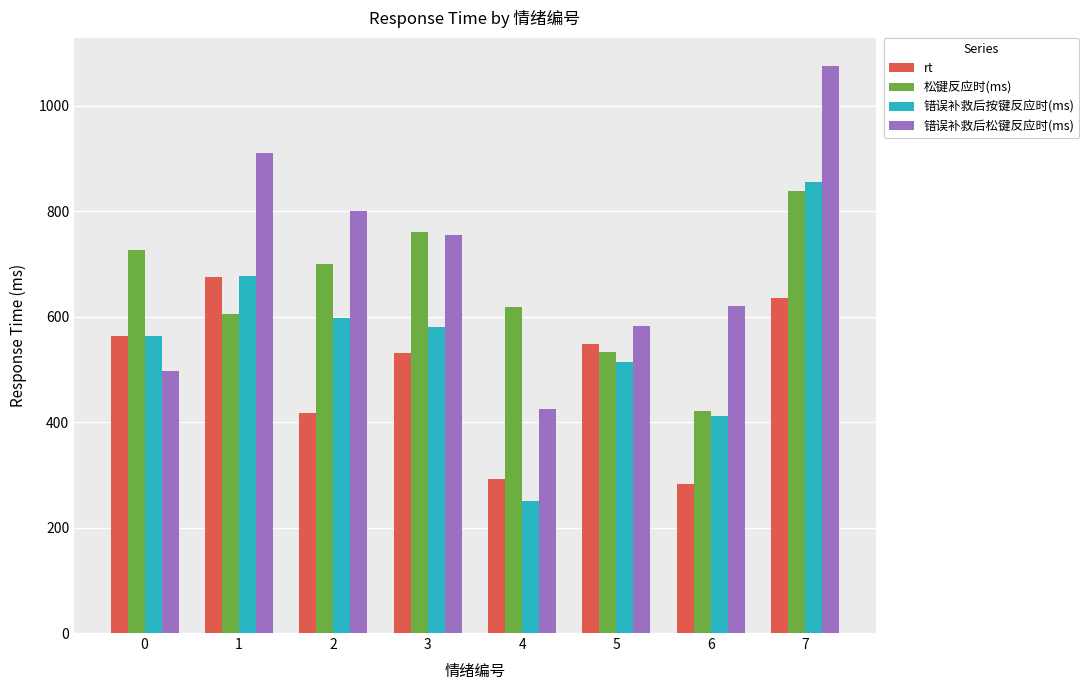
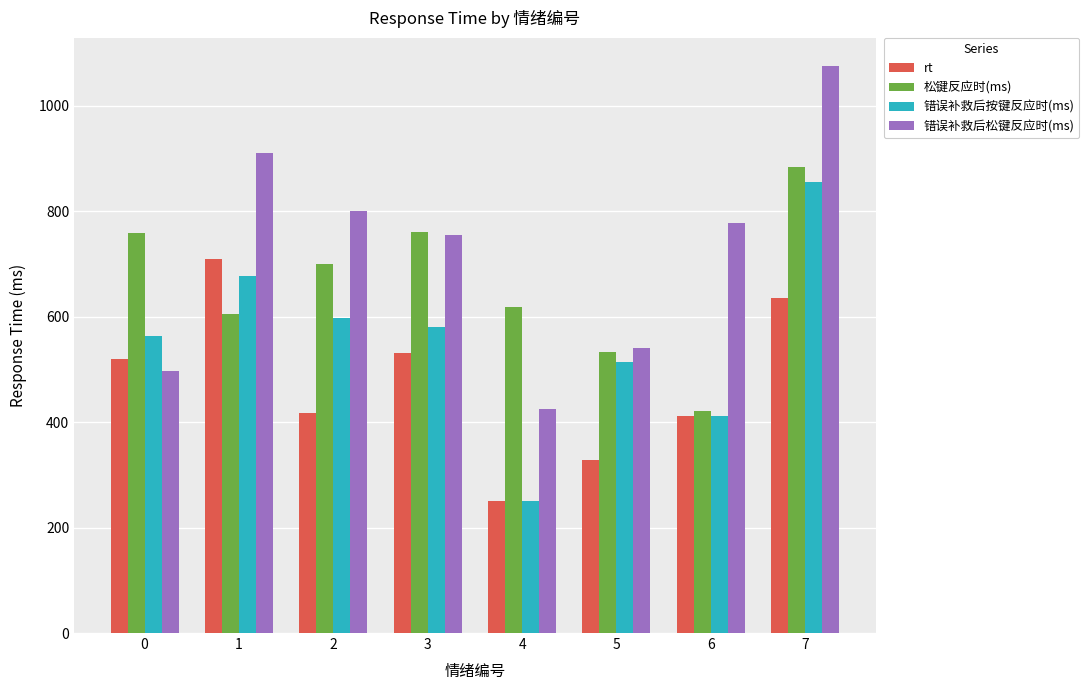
  {
    "rt": {
-     "0": 560,
-     "1": 680,
+     "0": 520,
+     "1": 710,
      "2": 420,
      "3": 530,
-     "4": 290,
-     "5": 550,
-     "6": 280,
+     "4": 250,
+     "5": 330,
+     "6": 410,
      "7": 640
    },
    "松键反应时(ms)": {
-     "0": 730,
+     "0": 760,
      "1": 610,
      "2": 700,
      "3": 760,
      "4": 620,
      "5": 530,
      "6": 420,
-     "7": 840
+     "7": 880
    },
    "错误补救后按键反应时(ms)": {
      "0": 560,
      "1": 680,
      "2": 600,
      "3": 580,
      "4": 250,
      "5": 510,
      "6": 410,
      "7": 860
    },
    "错误补救后松键反应时(ms)": {
      "0": 500,
      "1": 910,
      "2": 800,
      "3": 750,
      "4": 420,
-     "5": 580,
-     "6": 620,
+     "5": 540,
+     "6": 780,
      "7": 1080
    }
  }
